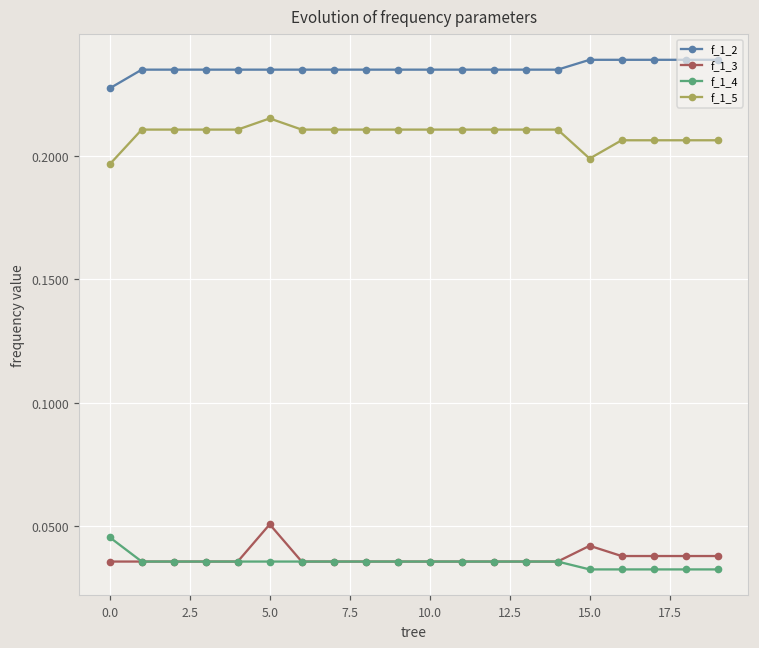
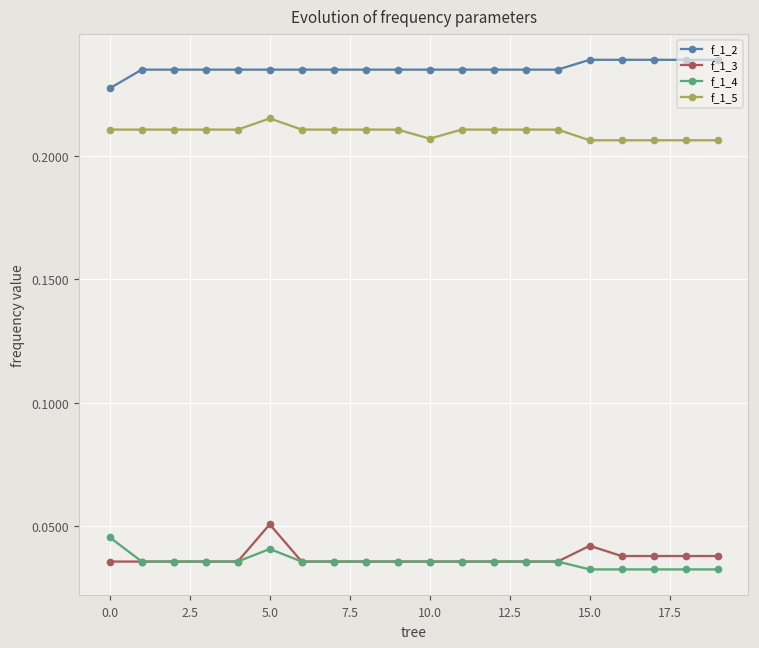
  {
    "f_1_2": {
      "0.0": 0.227,
      "5.0": 0.235,
      "10.0": 0.235,
      "15.0": 0.239
    },
    "f_1_3": {
      "0.0": 0.036,
      "5.0": 0.051,
      "15.0": 0.042
    },
    "f_1_4": {
      "0.0": 0.046,
-     "5.0": 0.036,
+     "5.0": 0.041,
      "15.0": 0.033
    },
    "f_1_5": {
-     "0.0": 0.197,
+     "0.0": 0.211,
      "5.0": 0.215,
-     "10.0": 0.211,
-     "15.0": 0.199
+     "10.0": 0.207,
+     "15.0": 0.206
    }
  }
